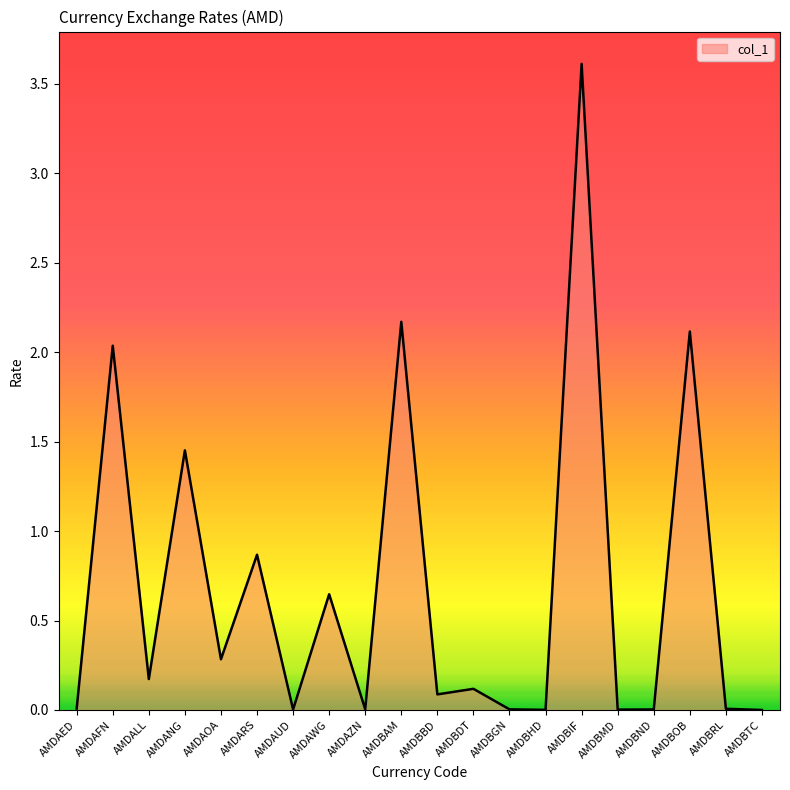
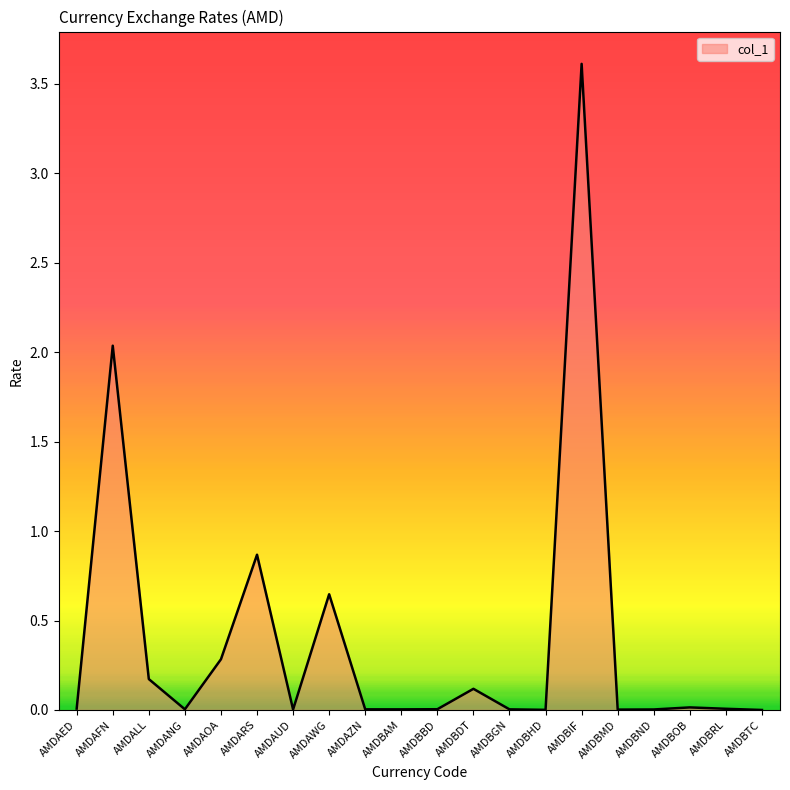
  {
    "AMDAED": 0.01,
    "AMDAFN": 2.04,
    "AMDALL": 0.17,
-   "AMDANG": 1.45,
+   "AMDANG": 0.00,
    "AMDAOA": 0.28,
    "AMDARS": 0.87,
    "AMDAUD": 0.00,
    "AMDAWG": 0.65,
    "AMDAZN": 0.00,
-   "AMDBAM": 2.17,
-   "AMDBBD": 0.09,
+   "AMDBAM": 0.00,
+   "AMDBBD": 0.00,
    "AMDBDT": 0.12,
    "AMDBGN": 0.00,
    "AMDBHD": 0.00,
    "AMDBIF": 3.61,
    "AMDBMD": 0.00,
    "AMDBND": 0.00,
-   "AMDBOB": 2.12,
+   "AMDBOB": 0.01,
    "AMDBRL": 0.01,
    "AMDBTC": 0.00
  }
